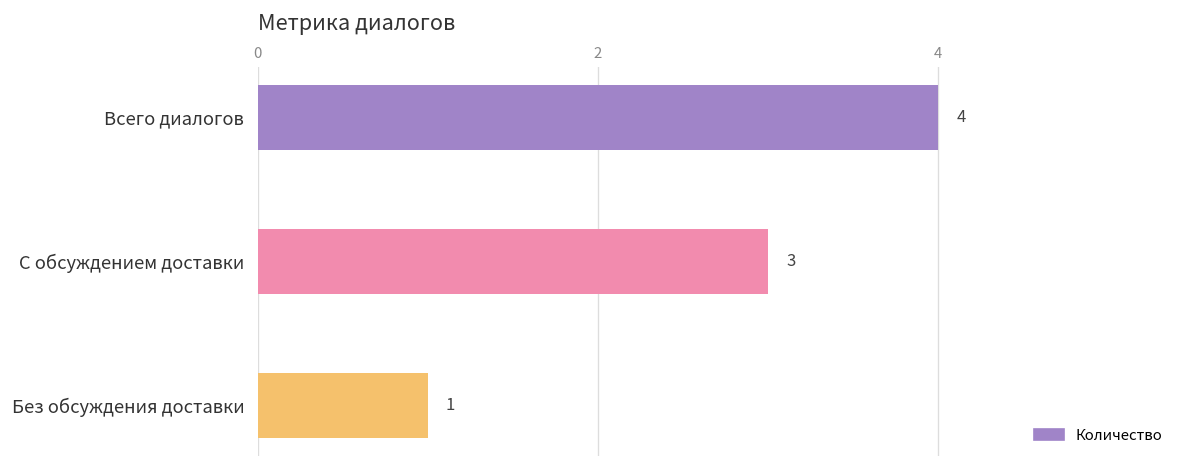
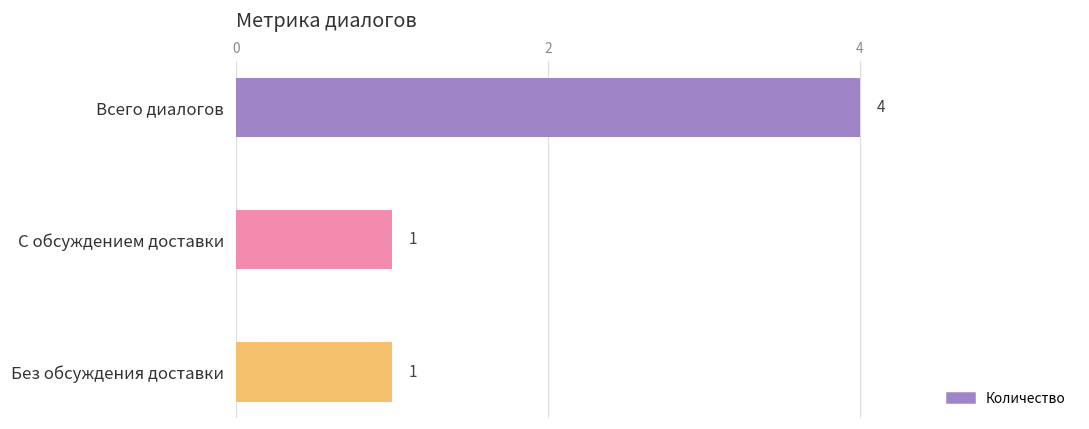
  {
    "Всего диалогов": 4,
-   "С обсуждением доставки": 3,
+   "С обсуждением доставки": 1,
    "Без обсуждения доставки": 1
  }
